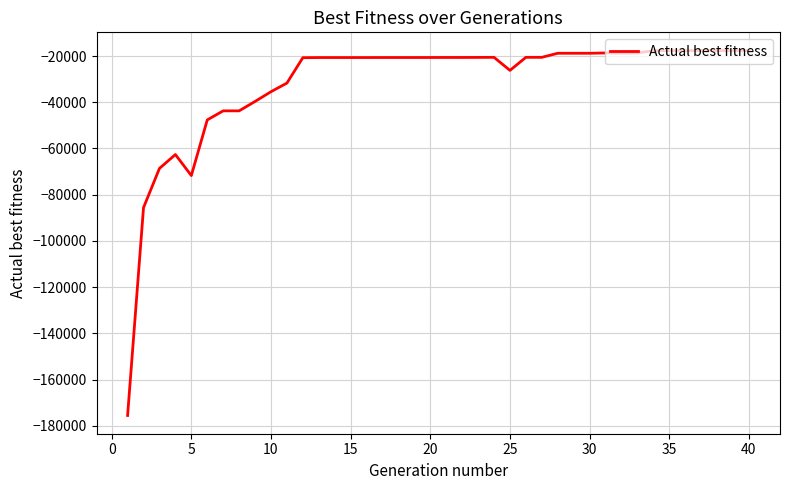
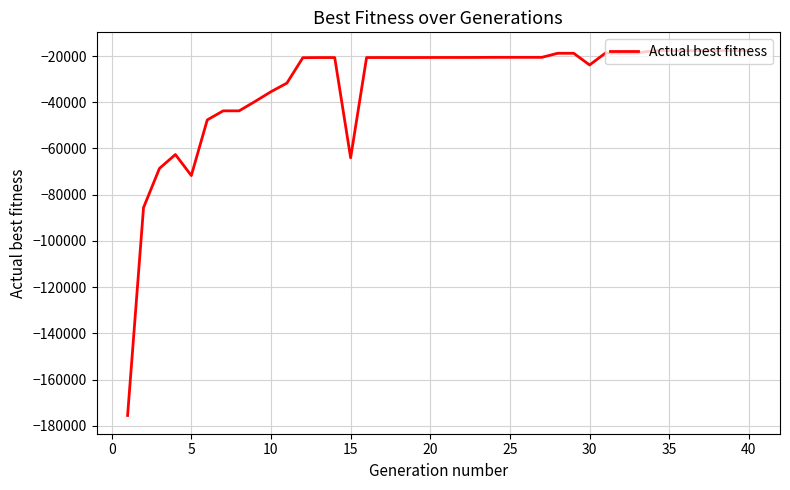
  {
    "5": -72000,
    "10": -35000,
-   "15": -21000,
+   "15": -64000,
    "20": -21000,
-   "25": -26000,
-   "30": -19000
+   "25": -21000,
+   "30": -24000
  }
